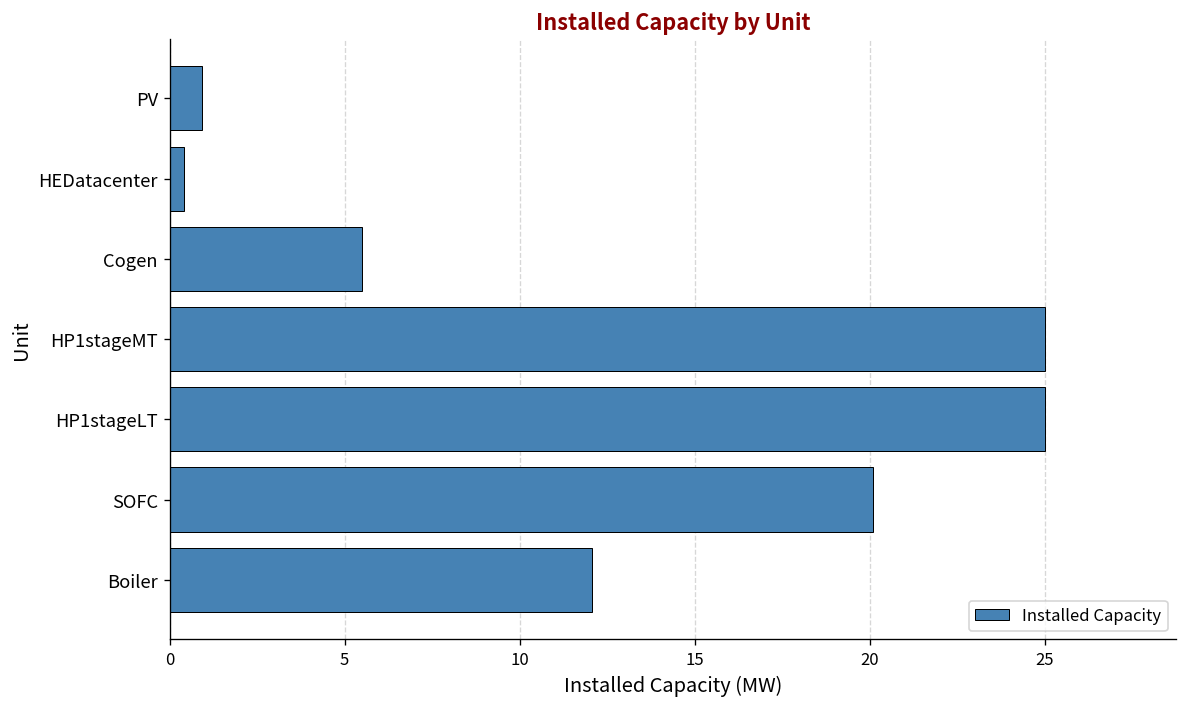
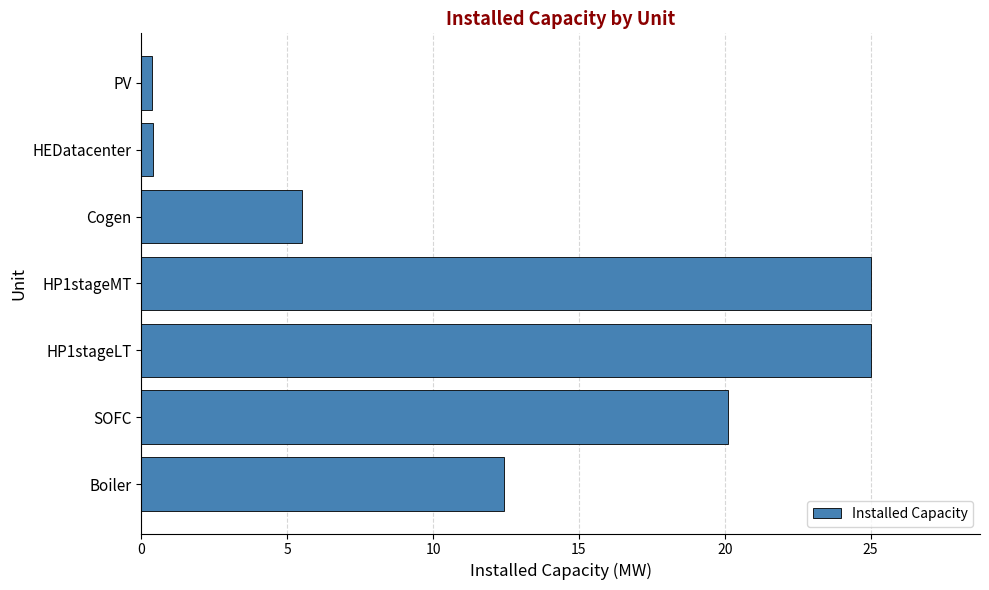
  {
-   "PV": 0.9,
+   "PV": 0.4,
    "HEDatacenter": 0.4,
    "Cogen": 5.5,
    "HP1stageMT": 25.0,
    "HP1stageLT": 25.0,
    "SOFC": 20.1,
-   "Boiler": 12.1
+   "Boiler": 12.4
  }
